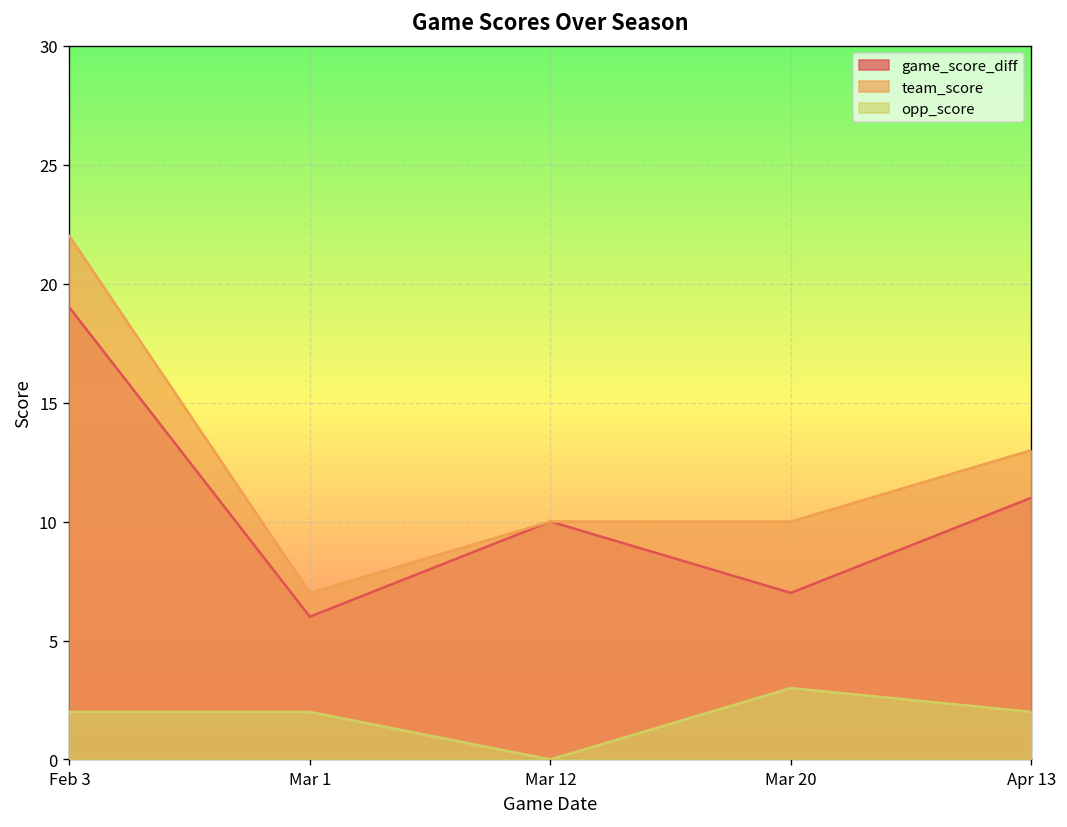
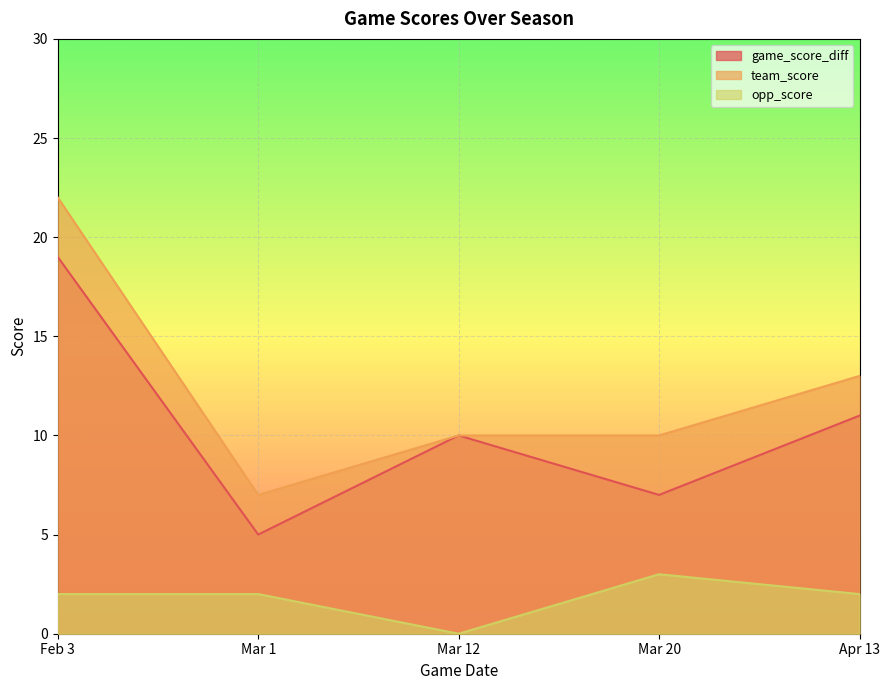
  {
    "game_score_diff": {
      "Feb 3": 19,
-     "Mar 1": 6,
+     "Mar 1": 5,
      "Mar 20": 7,
      "Apr 13": 11
    }
  }
